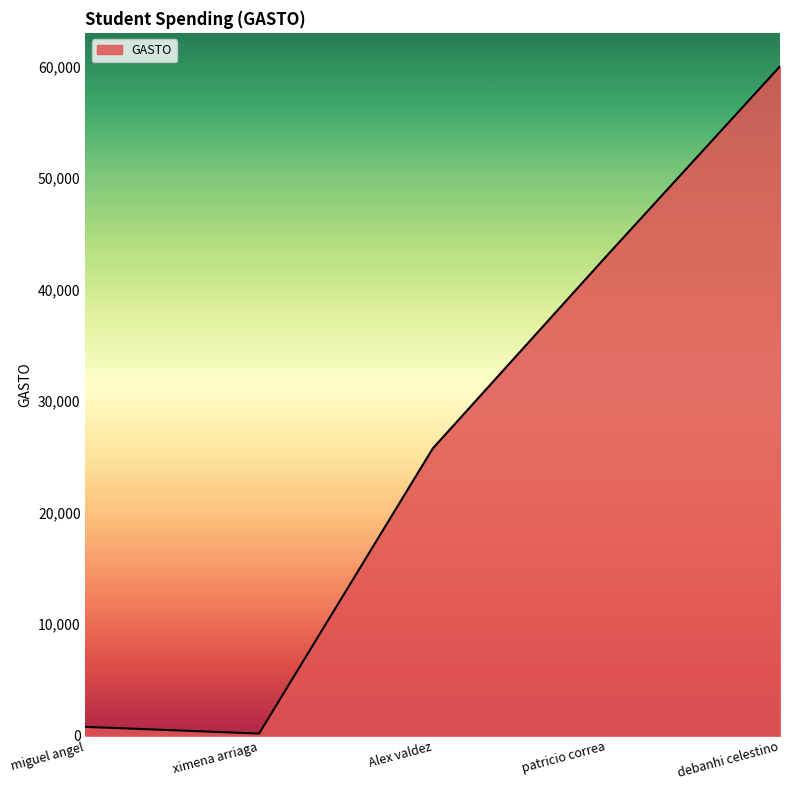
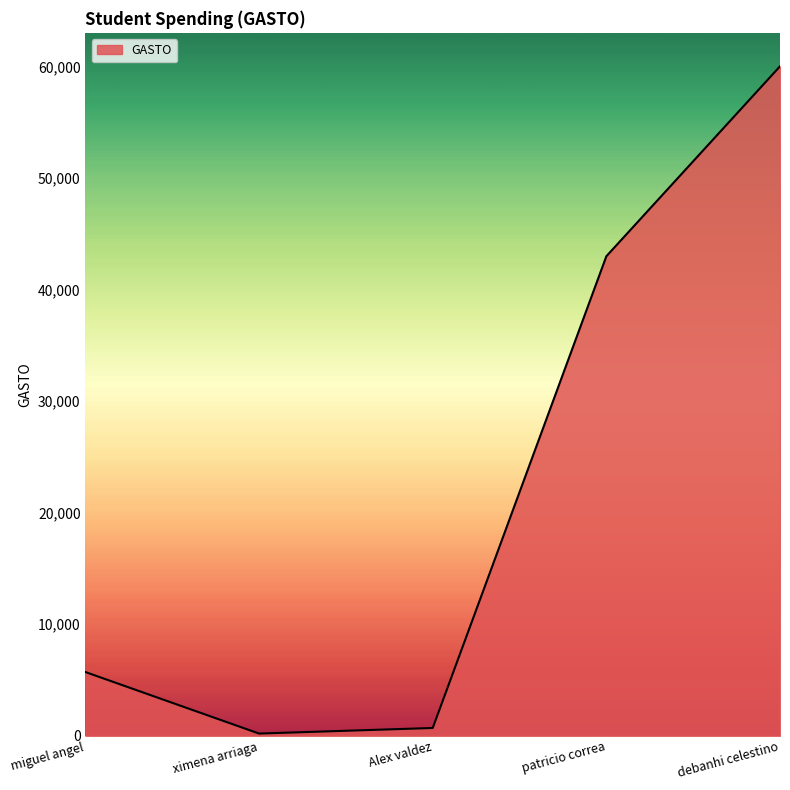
  {
-   "miguel angel": "800",
+   "miguel angel": "5,700",
    "ximena arriaga": "200",
-   "Alex valdez": "25,700",
+   "Alex valdez": "700",
    "patricio correa": "43,000",
    "debanhi celestino": "60,000"
  }
